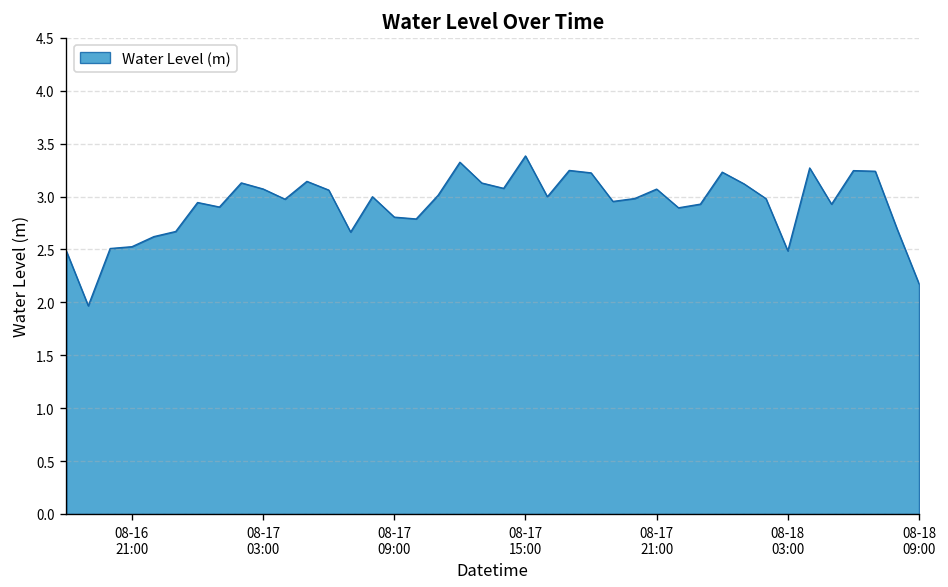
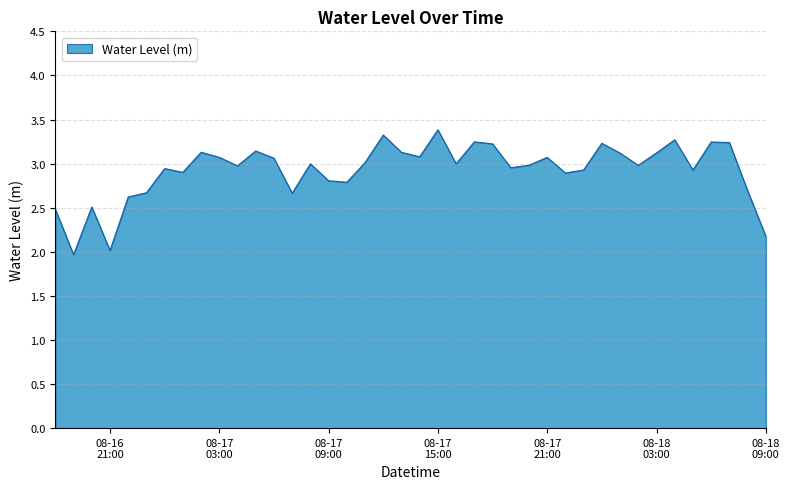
  {
-   "08-16 21:00": 2.5,
+   "08-16 21:00": 2.0,
    "08-17 03:00": 3.1,
    "08-17 09:00": 2.8,
    "08-17 15:00": 3.4,
    "08-17 21:00": 3.1,
-   "08-18 03:00": 2.5,
+   "08-18 03:00": 3.1,
    "08-18 09:00": 2.2
  }
